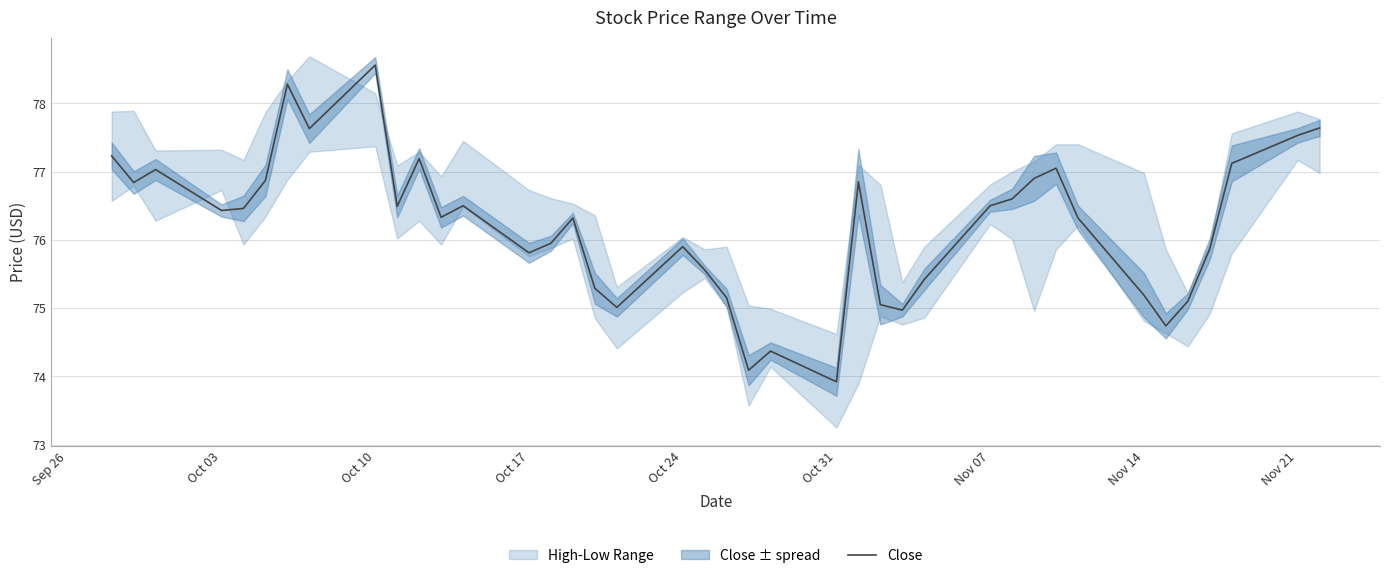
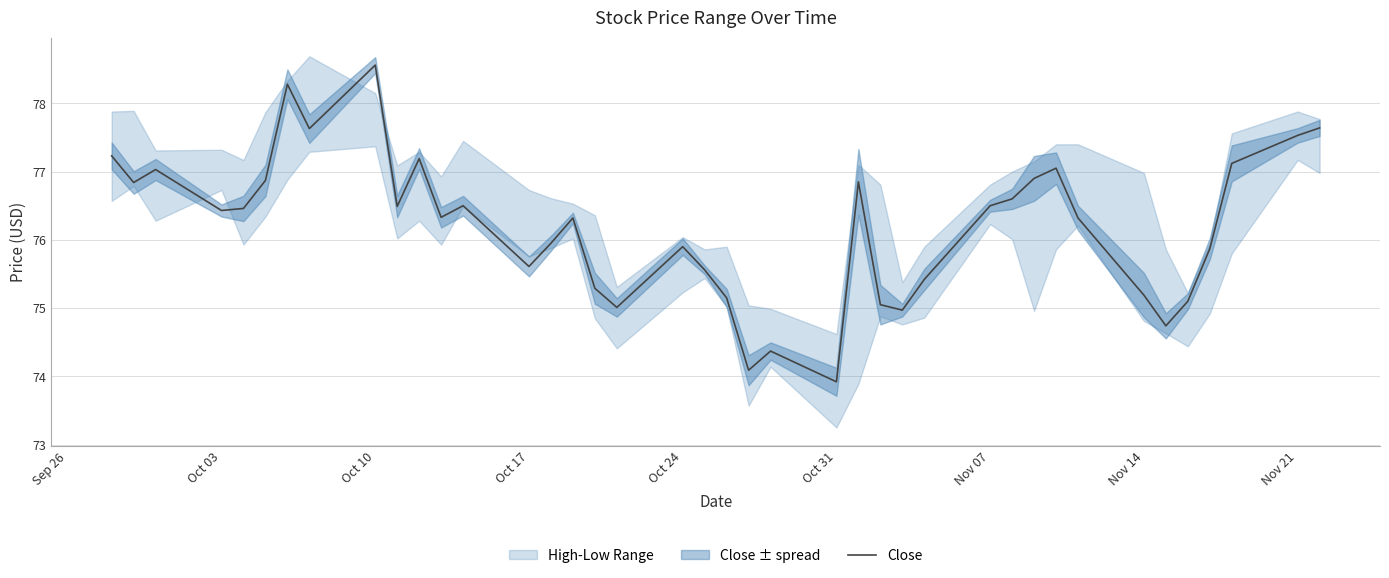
  {
    "Close": {
      "Oct 03": 76.4,
      "Oct 10": 78.6,
-     "Oct 17": 75.8,
+     "Oct 17": 75.6,
      "Oct 24": 75.9,
      "Oct 31": 73.9,
      "Nov 07": 76.5,
      "Nov 14": 75.2,
      "Nov 21": 77.5
    }
  }
